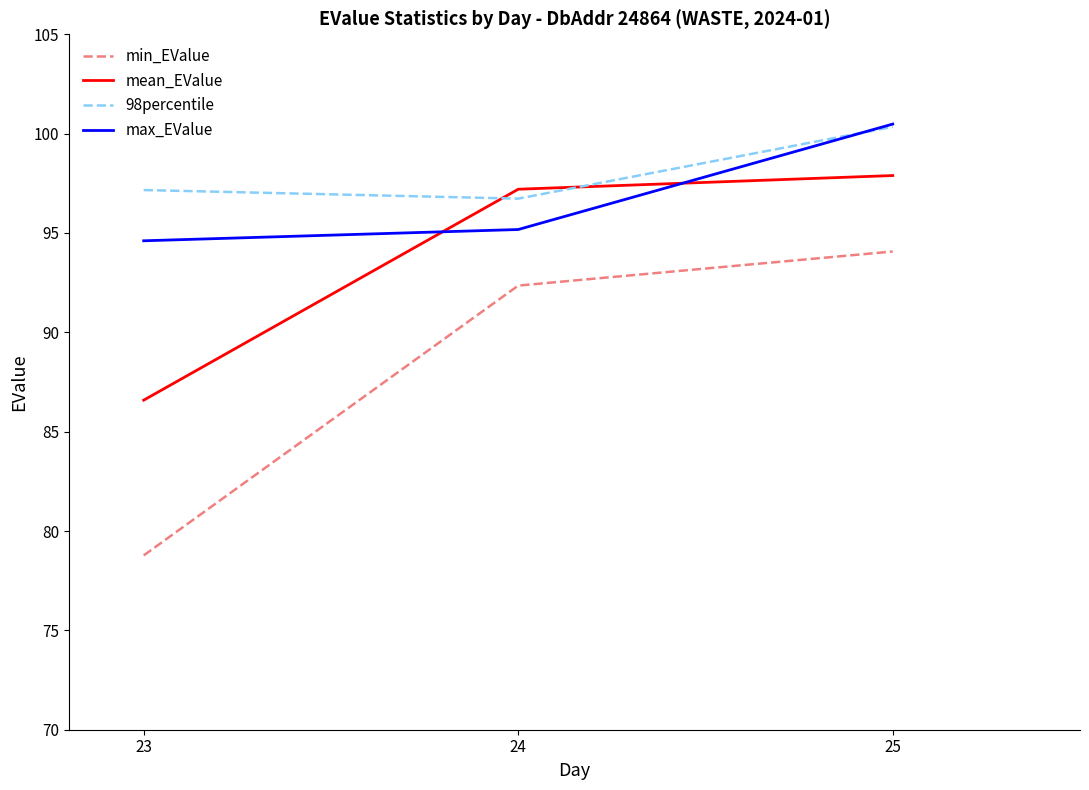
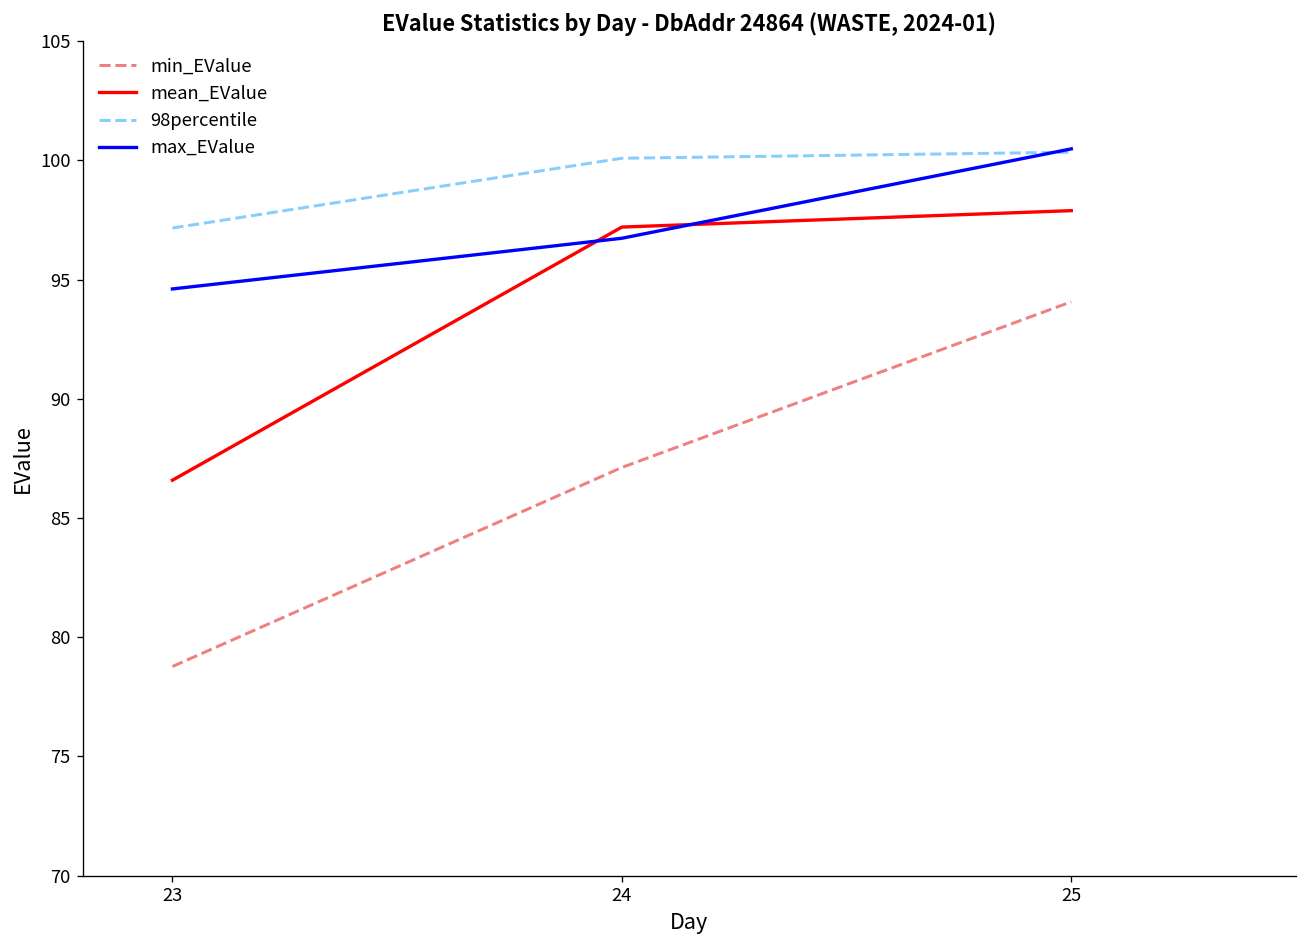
  {
    "min_EValue": {
      "23": 78.8,
-     "24": 92.4,
+     "24": 87.1,
      "25": 94.1
    },
    "mean_EValue": {
      "23": 86.6,
      "24": 97.2,
      "25": 97.9
    },
    "98percentile": {
      "23": 97.2,
-     "24": 96.7,
+     "24": 100.1,
      "25": 100.3
    },
    "max_EValue": {
      "23": 94.6,
-     "24": 95.2,
+     "24": 96.7,
      "25": 100.5
    }
  }
